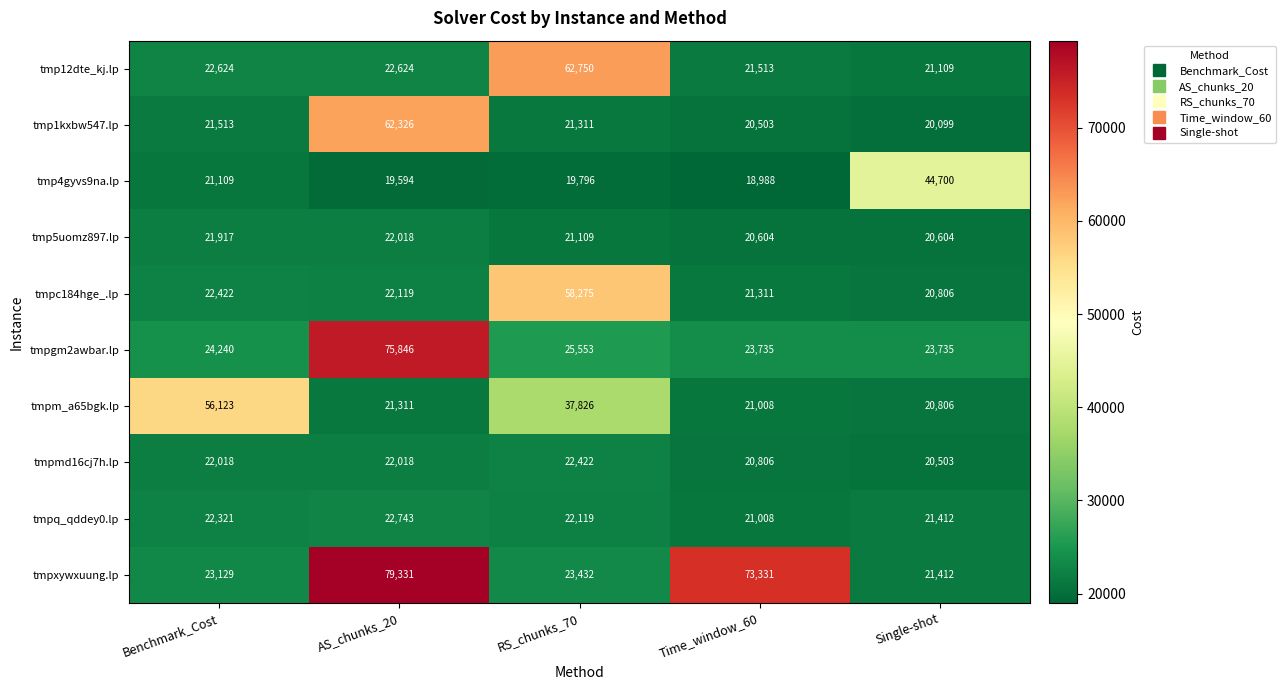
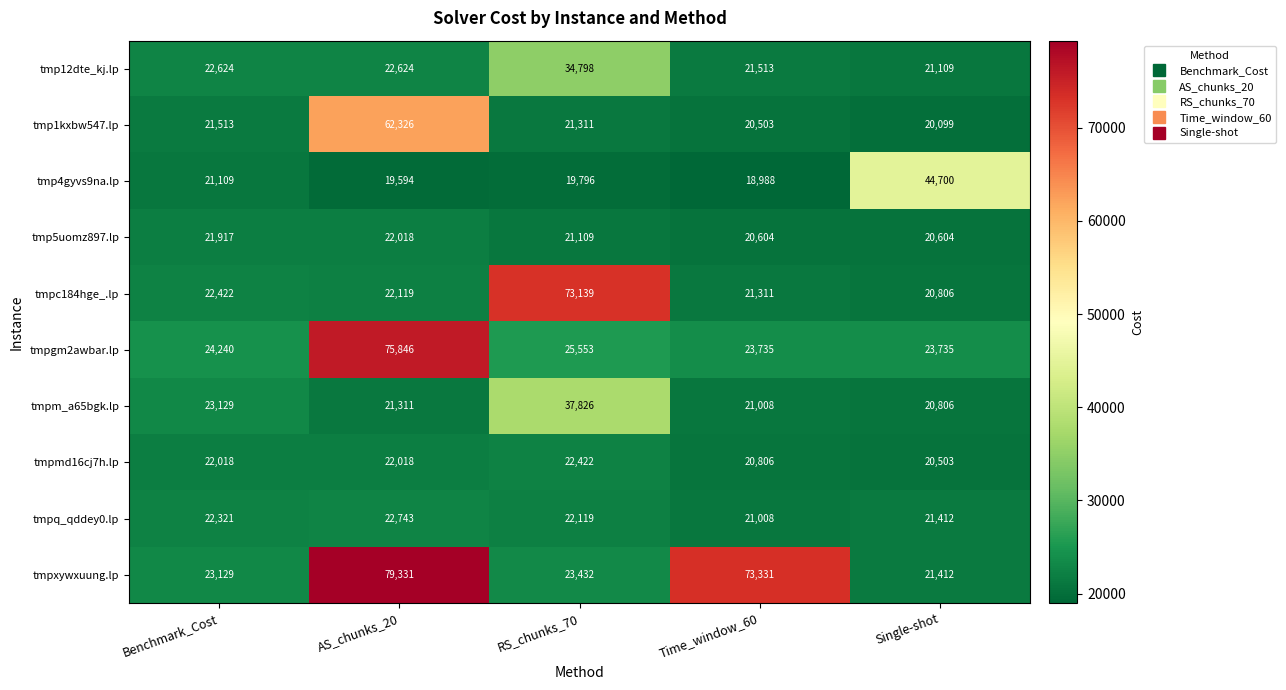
  {
    "tmp12dte_kj.lp": {
      "Benchmark_Cost": "22,624",
      "AS_chunks_20": "22,624",
-     "RS_chunks_70": "62,750",
+     "RS_chunks_70": "34,798",
      "Time_window_60": "21,513",
      "Single-shot": "21,109"
    },
    "tmp1kxbw547.lp": {
      "Benchmark_Cost": "21,513",
      "AS_chunks_20": "62,326",
      "RS_chunks_70": "21,311",
      "Time_window_60": "20,503",
      "Single-shot": "20,099"
    },
    "tmp4gyvs9na.lp": {
      "Benchmark_Cost": "21,109",
      "AS_chunks_20": "19,594",
      "RS_chunks_70": "19,796",
      "Time_window_60": "18,988",
      "Single-shot": "44,700"
    },
    "tmp5uomz897.lp": {
      "Benchmark_Cost": "21,917",
      "AS_chunks_20": "22,018",
      "RS_chunks_70": "21,109",
      "Time_window_60": "20,604",
      "Single-shot": "20,604"
    },
    "tmpc184hge_.lp": {
      "Benchmark_Cost": "22,422",
      "AS_chunks_20": "22,119",
-     "RS_chunks_70": "58,275",
+     "RS_chunks_70": "73,139",
      "Time_window_60": "21,311",
      "Single-shot": "20,806"
    },
    "tmpgm2awbar.lp": {
      "Benchmark_Cost": "24,240",
      "AS_chunks_20": "75,846",
      "RS_chunks_70": "25,553",
      "Time_window_60": "23,735",
      "Single-shot": "23,735"
    },
    "tmpm_a65bgk.lp": {
-     "Benchmark_Cost": "56,123",
+     "Benchmark_Cost": "23,129",
      "AS_chunks_20": "21,311",
      "RS_chunks_70": "37,826",
      "Time_window_60": "21,008",
      "Single-shot": "20,806"
    },
    "tmpmd16cj7h.lp": {
      "Benchmark_Cost": "22,018",
      "AS_chunks_20": "22,018",
      "RS_chunks_70": "22,422",
      "Time_window_60": "20,806",
      "Single-shot": "20,503"
    },
    "tmpq_qddey0.lp": {
      "Benchmark_Cost": "22,321",
      "AS_chunks_20": "22,743",
      "RS_chunks_70": "22,119",
      "Time_window_60": "21,008",
      "Single-shot": "21,412"
    },
    "tmpxywxuung.lp": {
      "Benchmark_Cost": "23,129",
      "AS_chunks_20": "79,331",
      "RS_chunks_70": "23,432",
      "Time_window_60": "73,331",
      "Single-shot": "21,412"
    }
  }
